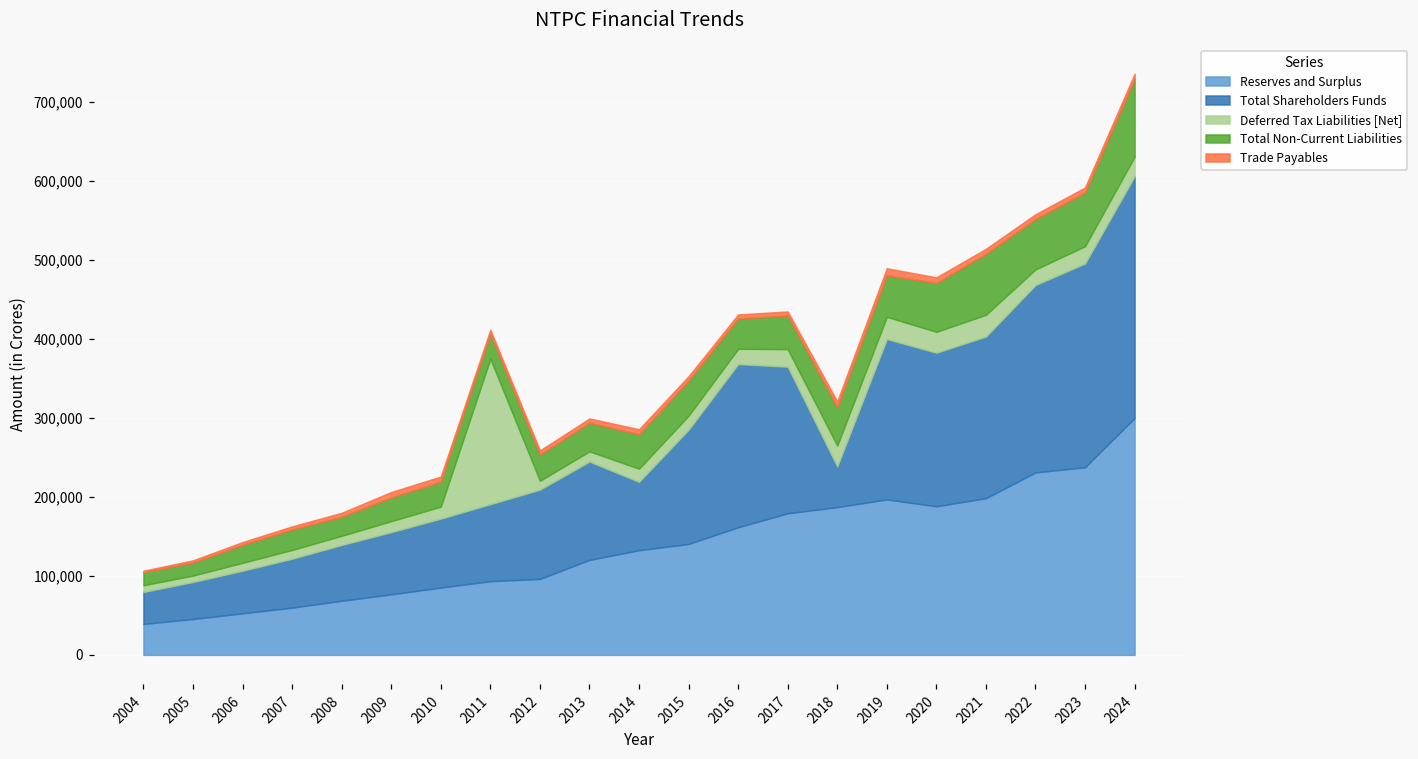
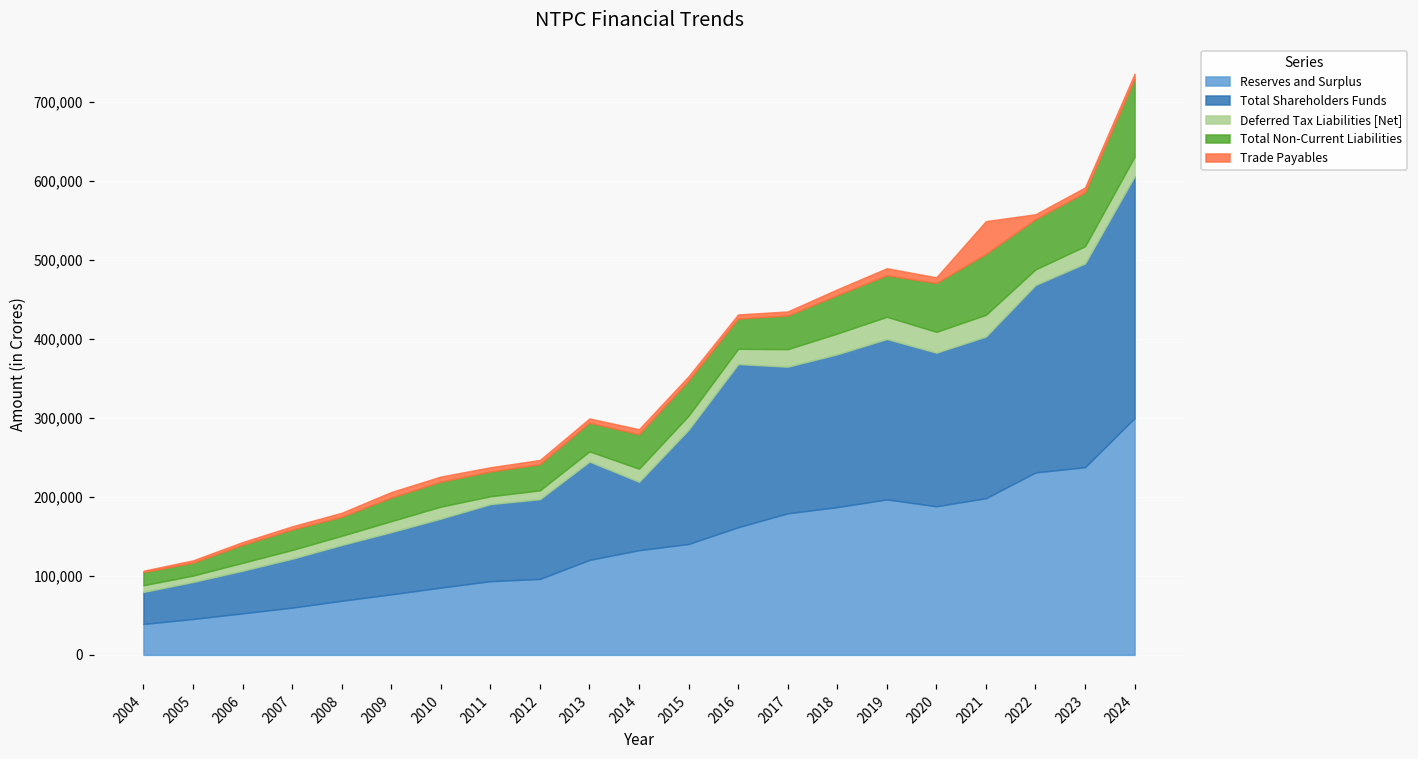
  {
    "Reserves and Surplus": {
      "2004": "40,000",
      "2005": "50,000",
      "2006": "50,000",
      "2007": "60,000",
      "2008": "70,000",
      "2009": "80,000",
      "2010": "90,000",
      "2011": "90,000",
      "2012": "100,000",
      "2013": "120,000",
      "2014": "130,000",
      "2015": "140,000",
      "2016": "160,000",
      "2017": "180,000",
      "2018": "190,000",
      "2019": "200,000",
      "2020": "190,000",
      "2021": "200,000",
      "2022": "230,000",
      "2023": "240,000",
      "2024": "300,000"
    },
    "Total Shareholders Funds": {
      "2004": "40,000",
      "2005": "50,000",
      "2006": "50,000",
      "2007": "60,000",
      "2008": "70,000",
      "2009": "80,000",
      "2010": "90,000",
      "2011": "100,000",
-     "2012": "110,000",
+     "2012": "100,000",
      "2013": "120,000",
      "2014": "90,000",
      "2015": "140,000",
      "2016": "210,000",
      "2017": "190,000",
-     "2018": "50,000",
+     "2018": "190,000",
      "2019": "200,000",
      "2020": "190,000",
      "2021": "200,000",
      "2022": "240,000",
      "2023": "260,000",
      "2024": "310,000"
    },
    "Deferred Tax Liabilities [Net]": {
      "2004": "10,000",
      "2005": "10,000",
      "2006": "10,000",
      "2007": "10,000",
      "2008": "10,000",
      "2009": "10,000",
      "2010": "20,000",
-     "2011": "180,000",
+     "2011": "10,000",
      "2012": "10,000",
      "2013": "10,000",
      "2014": "20,000",
      "2015": "20,000",
      "2016": "20,000",
      "2017": "20,000",
      "2018": "30,000",
      "2019": "30,000",
      "2020": "30,000",
      "2021": "30,000",
      "2022": "20,000",
      "2023": "20,000",
      "2024": "20,000"
    },
    "Total Non-Current Liabilities": {
      "2007": "30,000",
      "2008": "20,000",
      "2009": "30,000",
      "2010": "30,000",
      "2011": "30,000",
      "2012": "30,000",
      "2013": "40,000",
      "2014": "40,000",
      "2015": "40,000",
      "2016": "40,000",
      "2017": "40,000",
      "2018": "50,000",
      "2019": "50,000",
      "2020": "60,000",
      "2021": "80,000",
      "2022": "60,000",
      "2023": "70,000",
      "2024": "100,000"
    },
    "Trade Payables": {
      "2007": "0",
      "2008": "0",
      "2009": "10,000",
      "2010": "10,000",
      "2011": "10,000",
      "2012": "10,000",
      "2013": "10,000",
      "2014": "10,000",
      "2015": "10,000",
      "2016": "10,000",
      "2017": "10,000",
      "2018": "10,000",
      "2019": "10,000",
      "2020": "10,000",
-     "2021": "10,000",
+     "2021": "40,000",
      "2022": "10,000",
      "2023": "10,000",
      "2024": "10,000"
    }
  }
